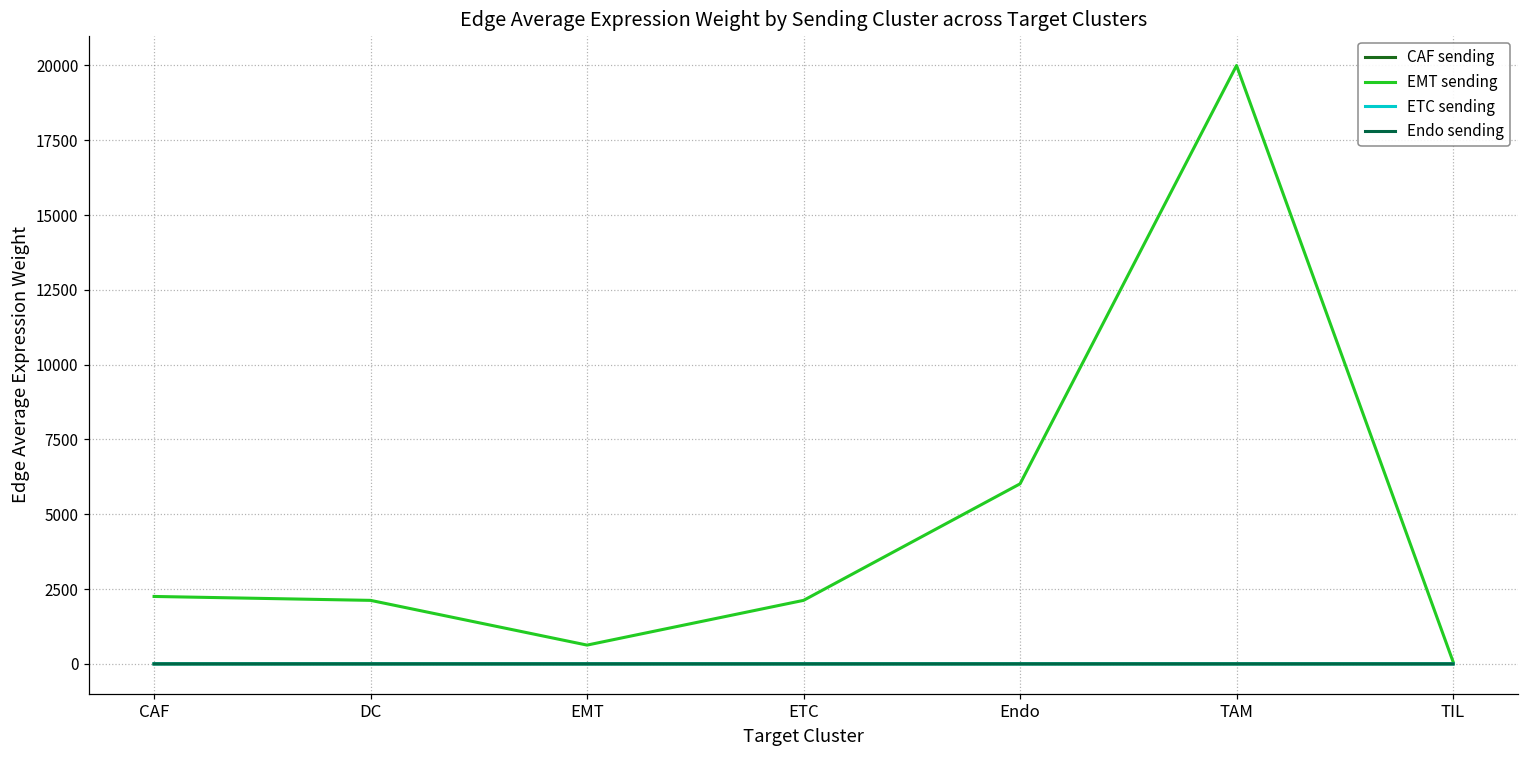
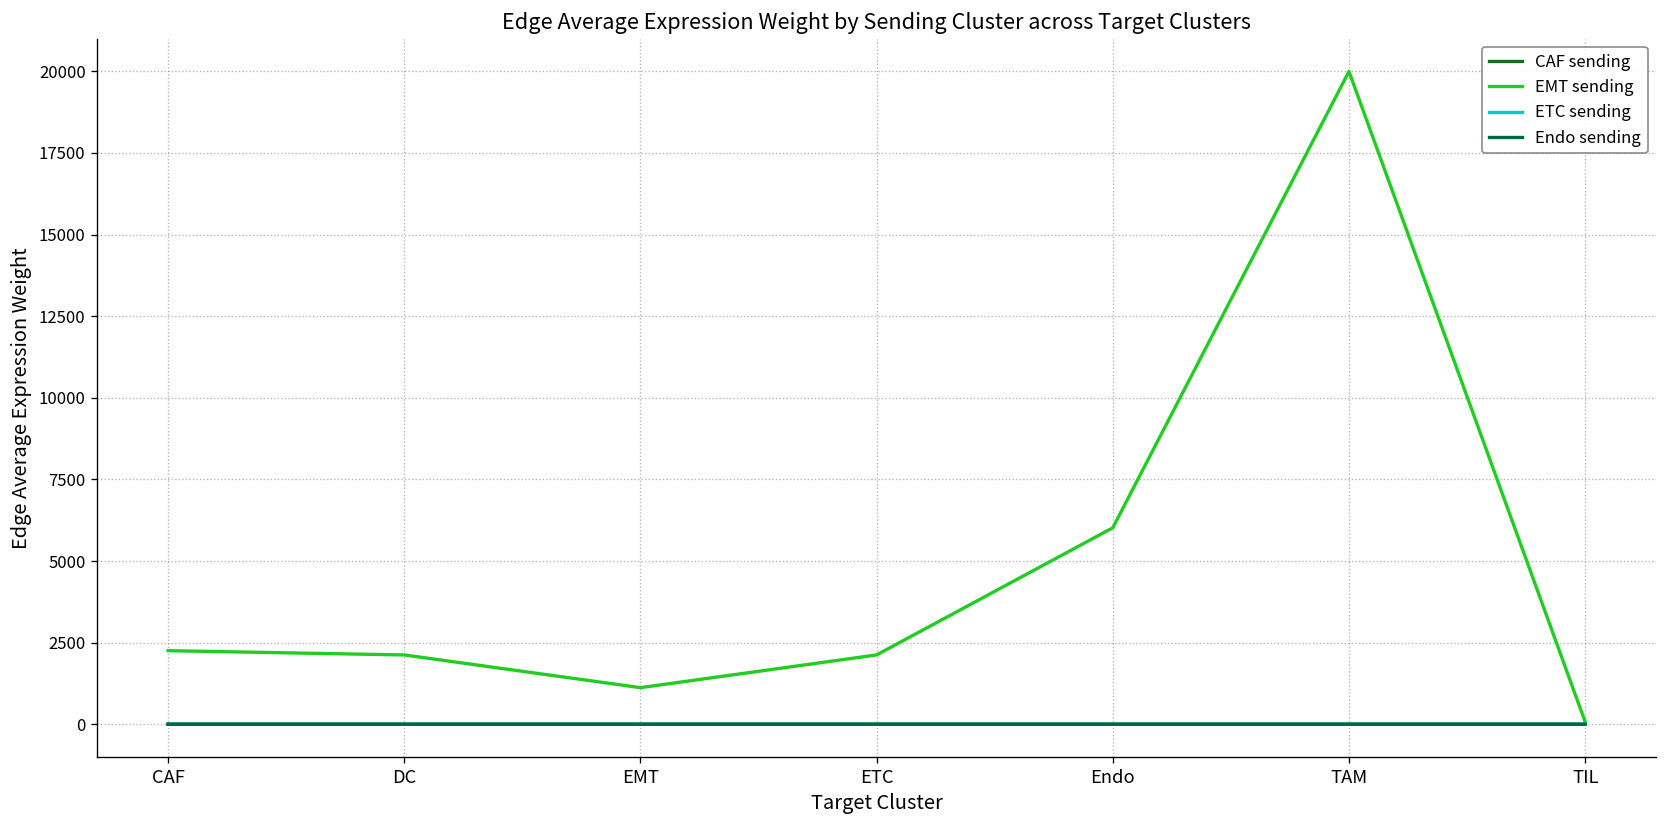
  {
    "Endo sending": {
      "CAF": 0,
      "DC": 0,
      "EMT": 0,
      "ETC": 0,
      "Endo": 0,
      "TAM": 0
    },
    "EMT sending": {
      "CAF": 2300,
      "DC": 2100,
-     "EMT": 600,
+     "EMT": 1100,
      "ETC": 2100,
      "Endo": 6000,
      "TAM": 20000
    }
  }
